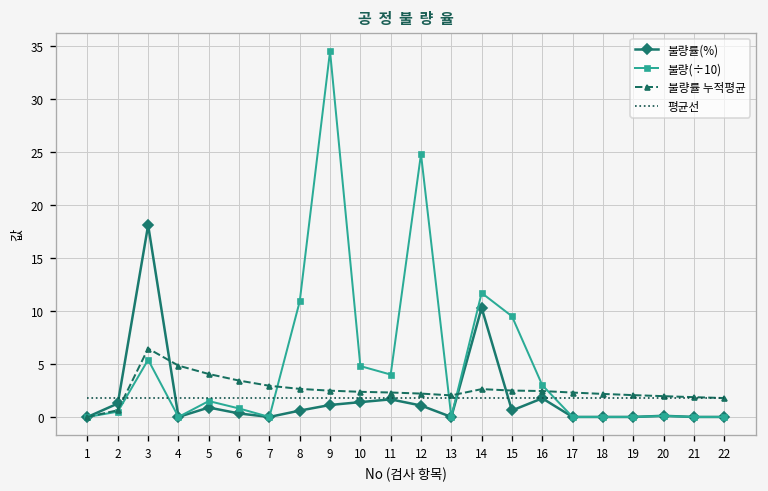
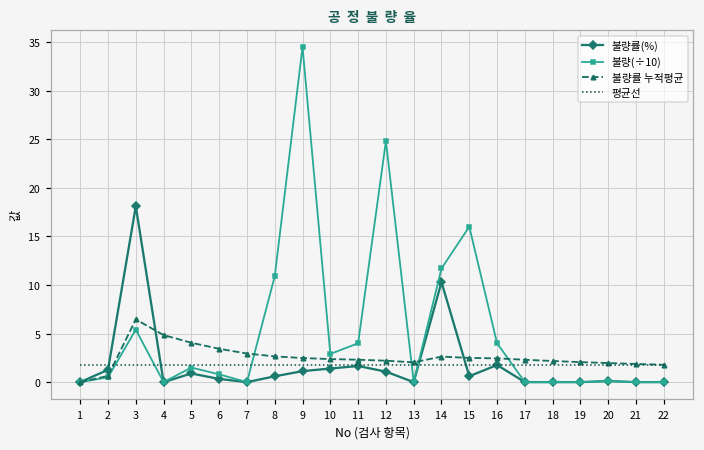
  {
    "불량(÷10)": {
      "3": 5,
      "6": 1,
      "8": 11,
      "9": 35,
-     "10": 5,
+     "10": 3,
      "11": 4,
      "12": 25,
      "14": 12,
-     "15": 10,
-     "16": 3
+     "15": 16,
+     "16": 4
    }
  }
